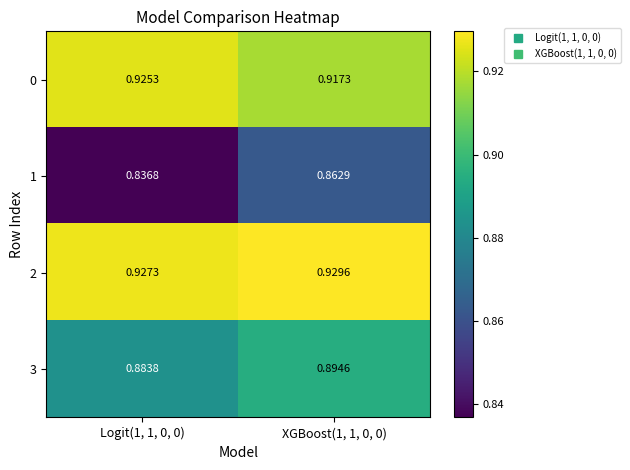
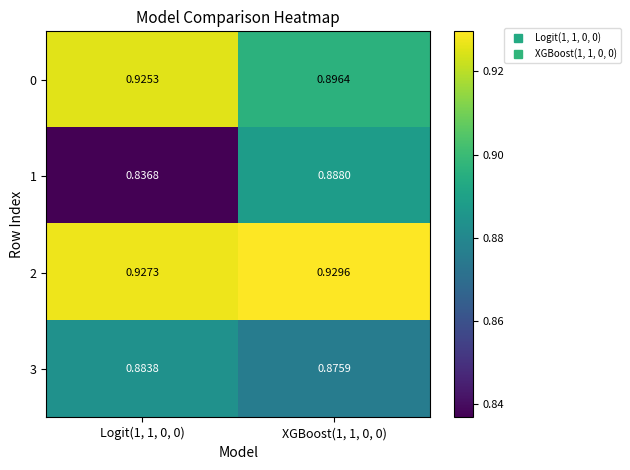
  {
    "0": {
      "Logit(1, 1, 0, 0)": 0.9253,
-     "XGBoost(1, 1, 0, 0)": 0.9173
+     "XGBoost(1, 1, 0, 0)": 0.8964
    },
    "1": {
      "Logit(1, 1, 0, 0)": 0.8368,
-     "XGBoost(1, 1, 0, 0)": 0.8629
+     "XGBoost(1, 1, 0, 0)": 0.8880
    },
    "2": {
      "Logit(1, 1, 0, 0)": 0.9273,
      "XGBoost(1, 1, 0, 0)": 0.9296
    },
    "3": {
      "Logit(1, 1, 0, 0)": 0.8838,
-     "XGBoost(1, 1, 0, 0)": 0.8946
+     "XGBoost(1, 1, 0, 0)": 0.8759
    }
  }
